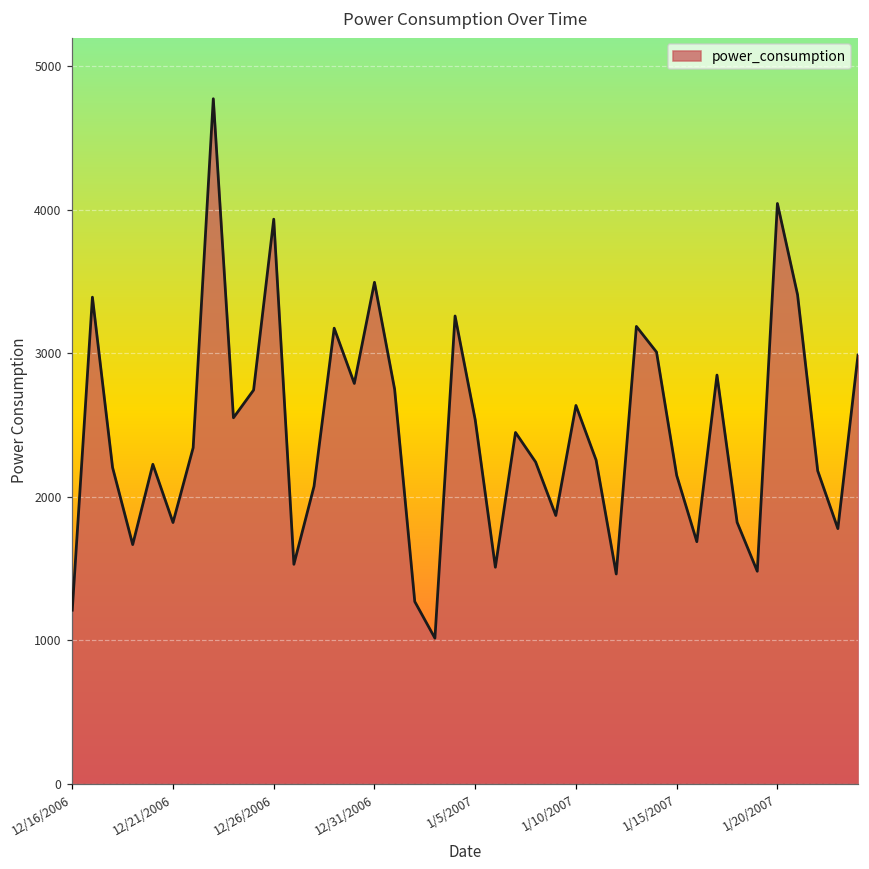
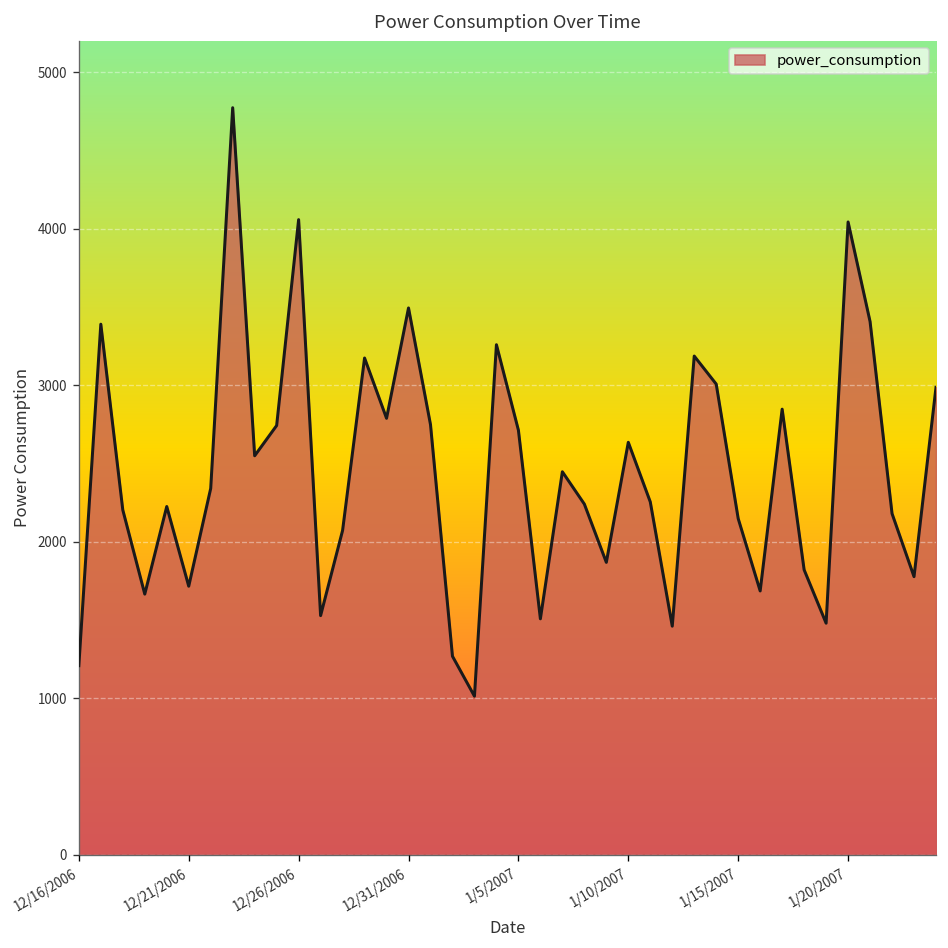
  {
    "12/16/2006": 1210,
-   "12/21/2006": 1820,
-   "12/26/2006": 3930,
+   "12/21/2006": 1720,
+   "12/26/2006": 4060,
    "12/31/2006": 3490,
-   "1/5/2007": 2540,
+   "1/5/2007": 2710,
    "1/10/2007": 2640,
    "1/15/2007": 2150,
    "1/20/2007": 4040
  }
